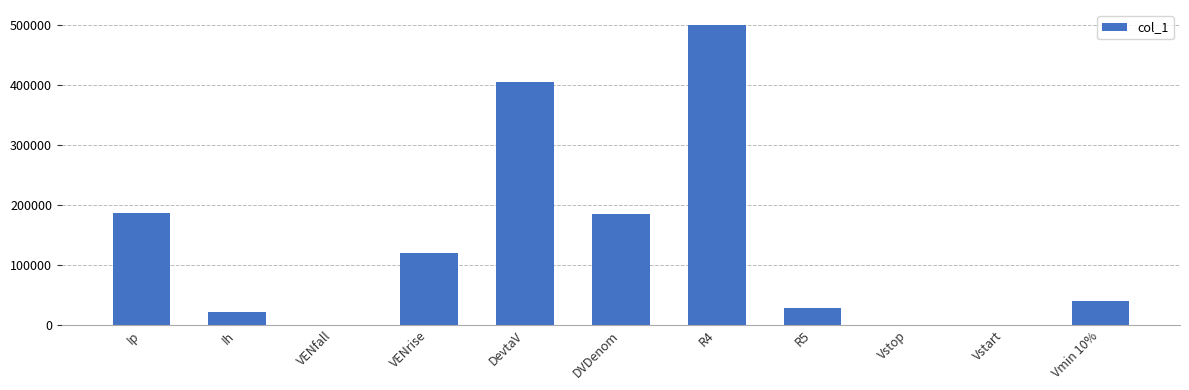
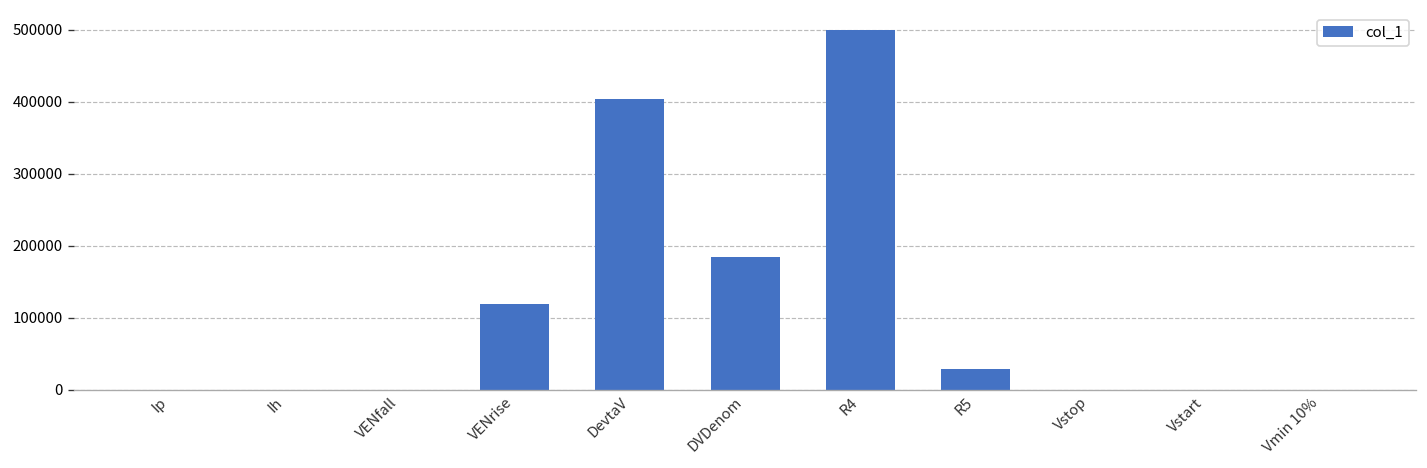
  {
-   "Ip": 190000,
-   "Ih": 20000,
+   "Ip": 0,
+   "Ih": 0,
    "VENrise": 120000,
    "DevtaV": 400000,
    "DVDenom": 180000,
    "R4": 500000,
    "R5": 30000,
-   "Vmin 10%": 40000
+   "Vmin 10%": 0
  }
